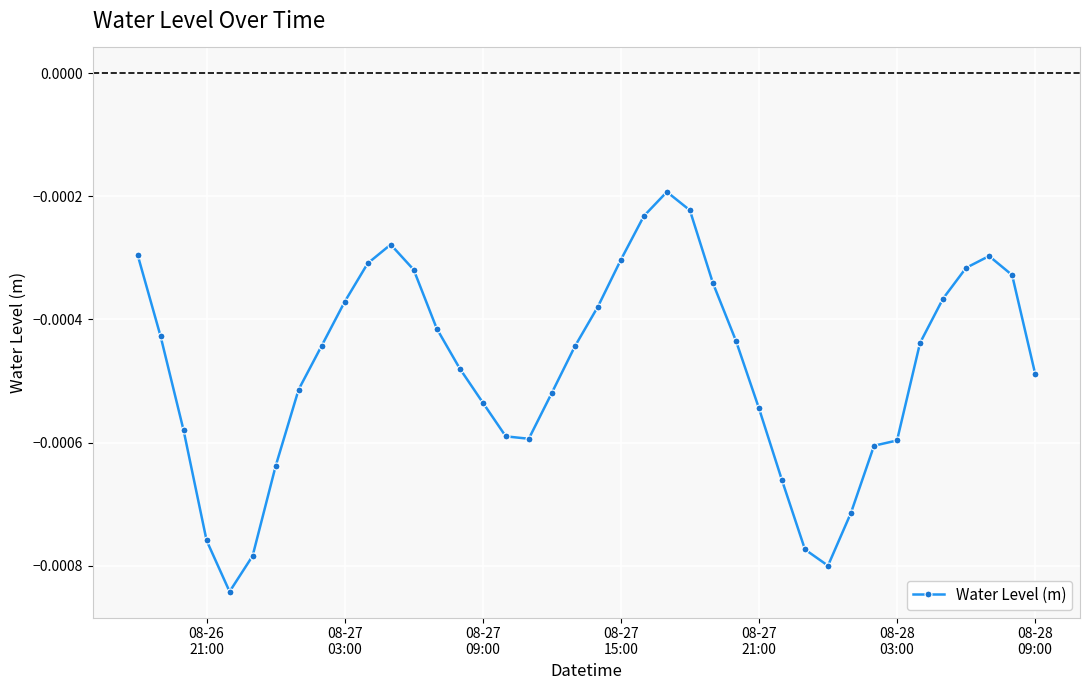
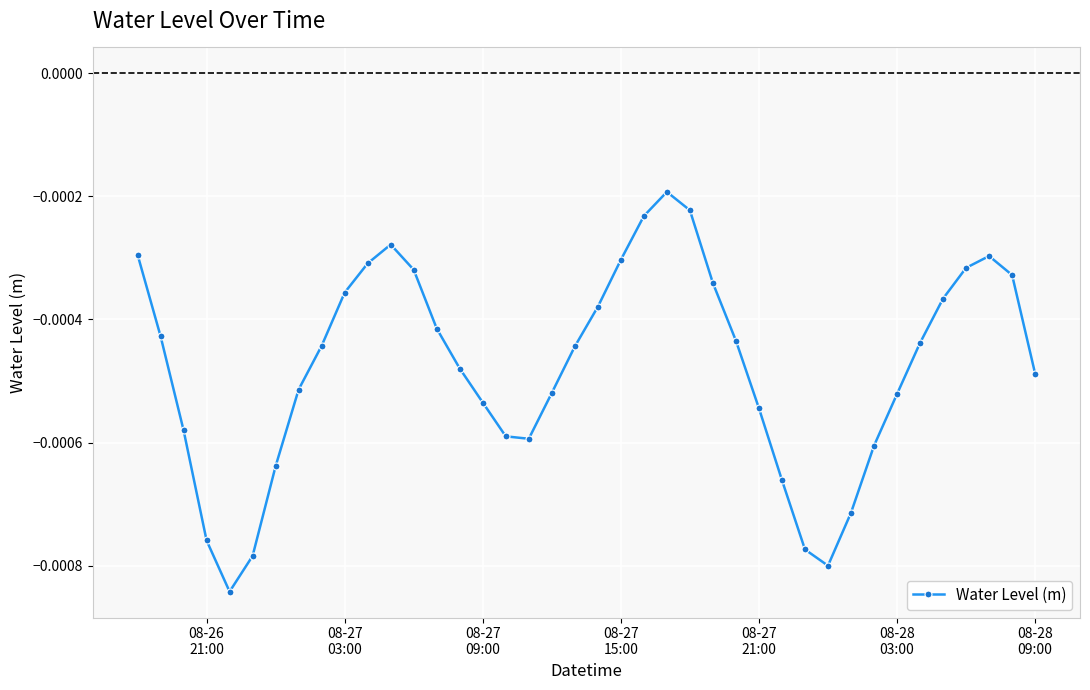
  {
    "08-26 21:00": -0.00076,
-   "08-27 03:00": -0.00037,
+   "08-27 03:00": -0.00036,
    "08-27 09:00": -0.00053,
    "08-27 15:00": -0.00030,
    "08-27 21:00": -0.00054,
-   "08-28 03:00": -0.00060,
+   "08-28 03:00": -0.00052,
    "08-28 09:00": -0.00049
  }
